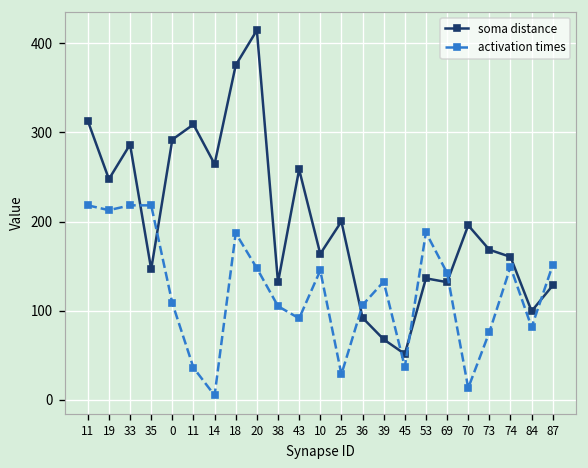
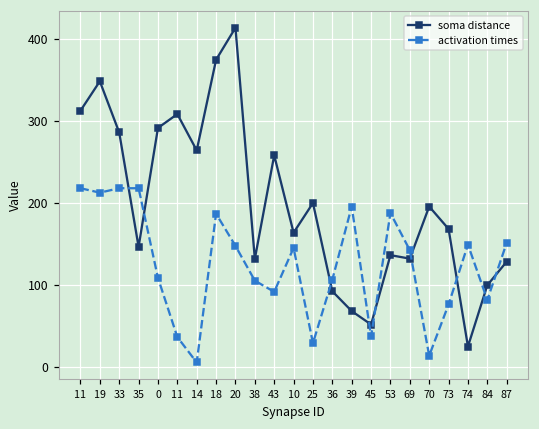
  {
    "soma distance": {
-     "19": 250,
+     "19": 350,
      "33": 290,
      "35": 150,
      "0": 290,
      "14": 260,
      "18": 380,
      "20": 410,
      "38": 130,
      "43": 260,
      "10": 160,
      "25": 200,
      "36": 90,
      "39": 70,
      "45": 50,
      "53": 140,
      "69": 130,
      "70": 200,
      "73": 170,
-     "74": 160,
+     "74": 20,
      "84": 100,
      "87": 130
    },
    "activation times": {
      "19": 210,
      "33": 220,
      "35": 220,
      "0": 110,
      "14": 10,
      "18": 190,
      "20": 150,
      "38": 110,
      "43": 90,
      "10": 150,
      "25": 30,
      "36": 110,
-     "39": 130,
+     "39": 200,
      "45": 40,
      "53": 190,
      "69": 140,
      "70": 10,
      "73": 80,
      "74": 150,
      "84": 80,
      "87": 150
    }
  }
